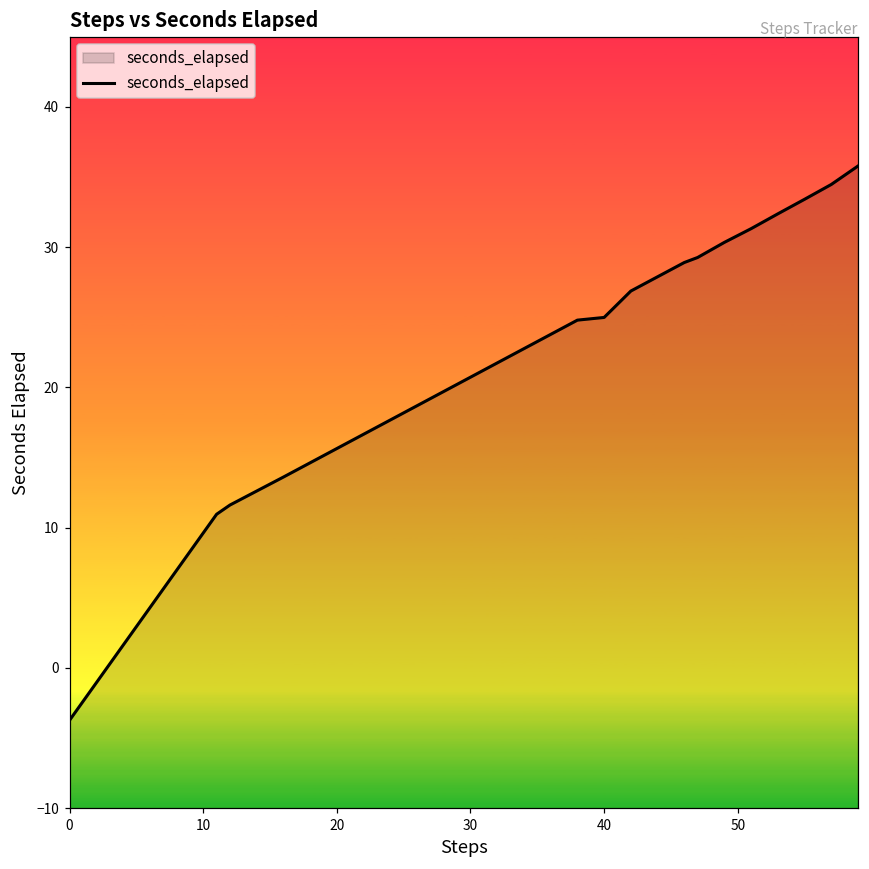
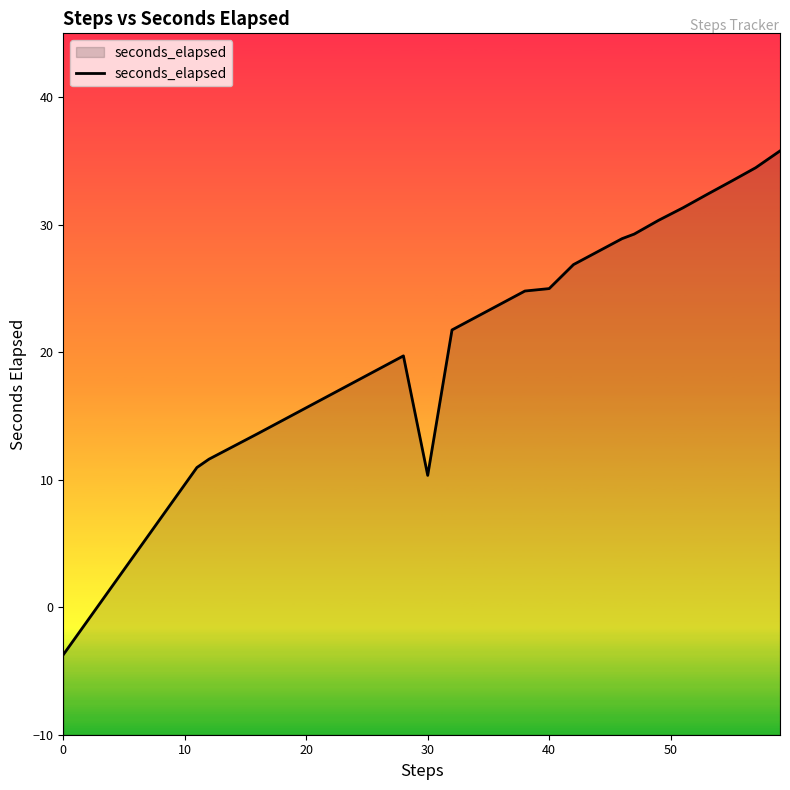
  {
    "0": -3.7,
    "20": 15.6,
-   "30": 20.7,
+   "30": 10.3,
    "40": 25.0
  }
